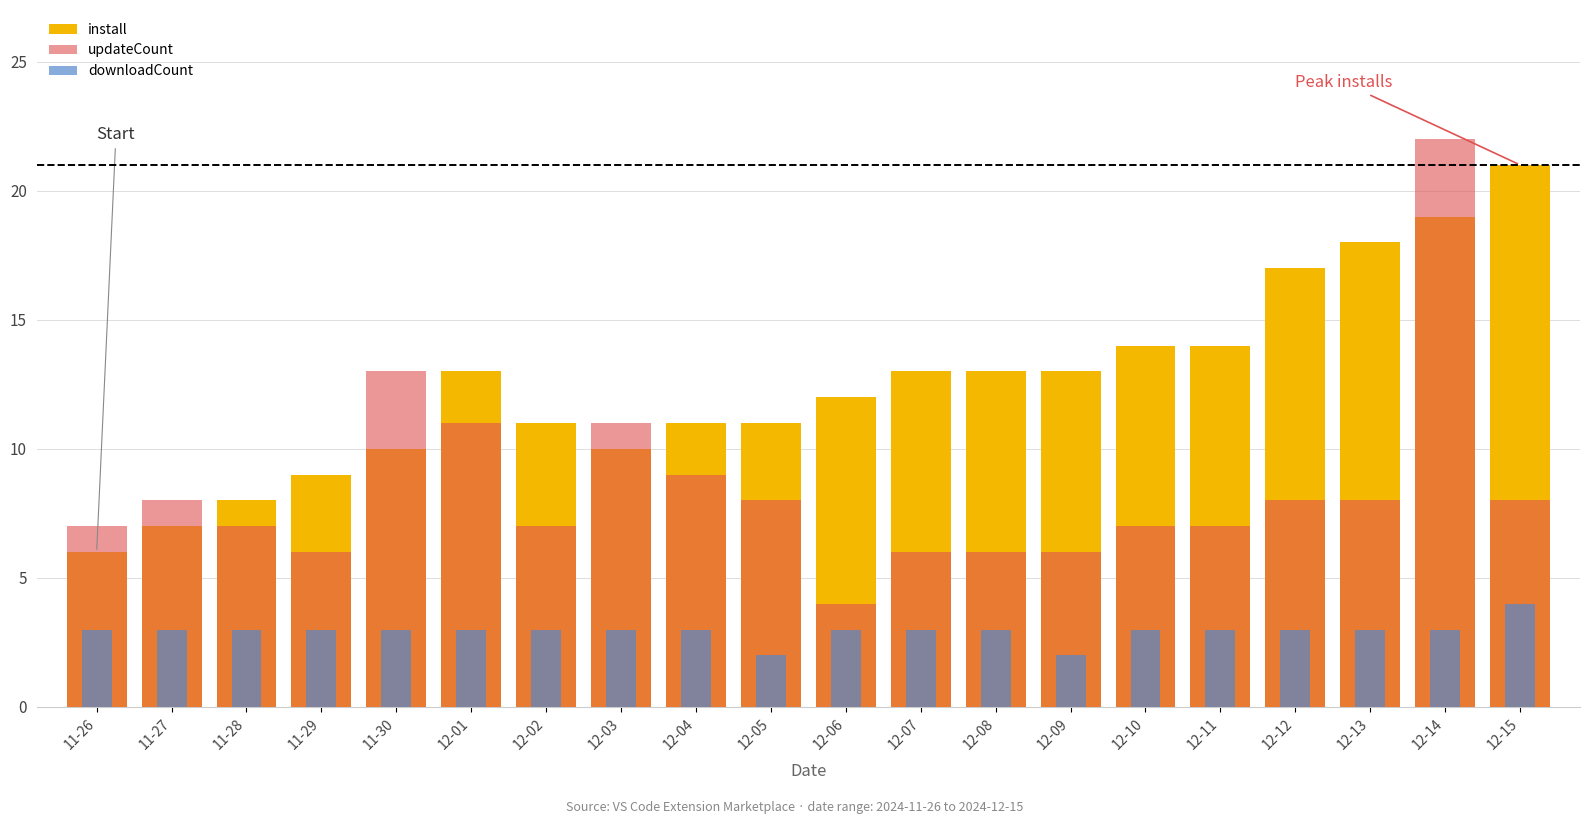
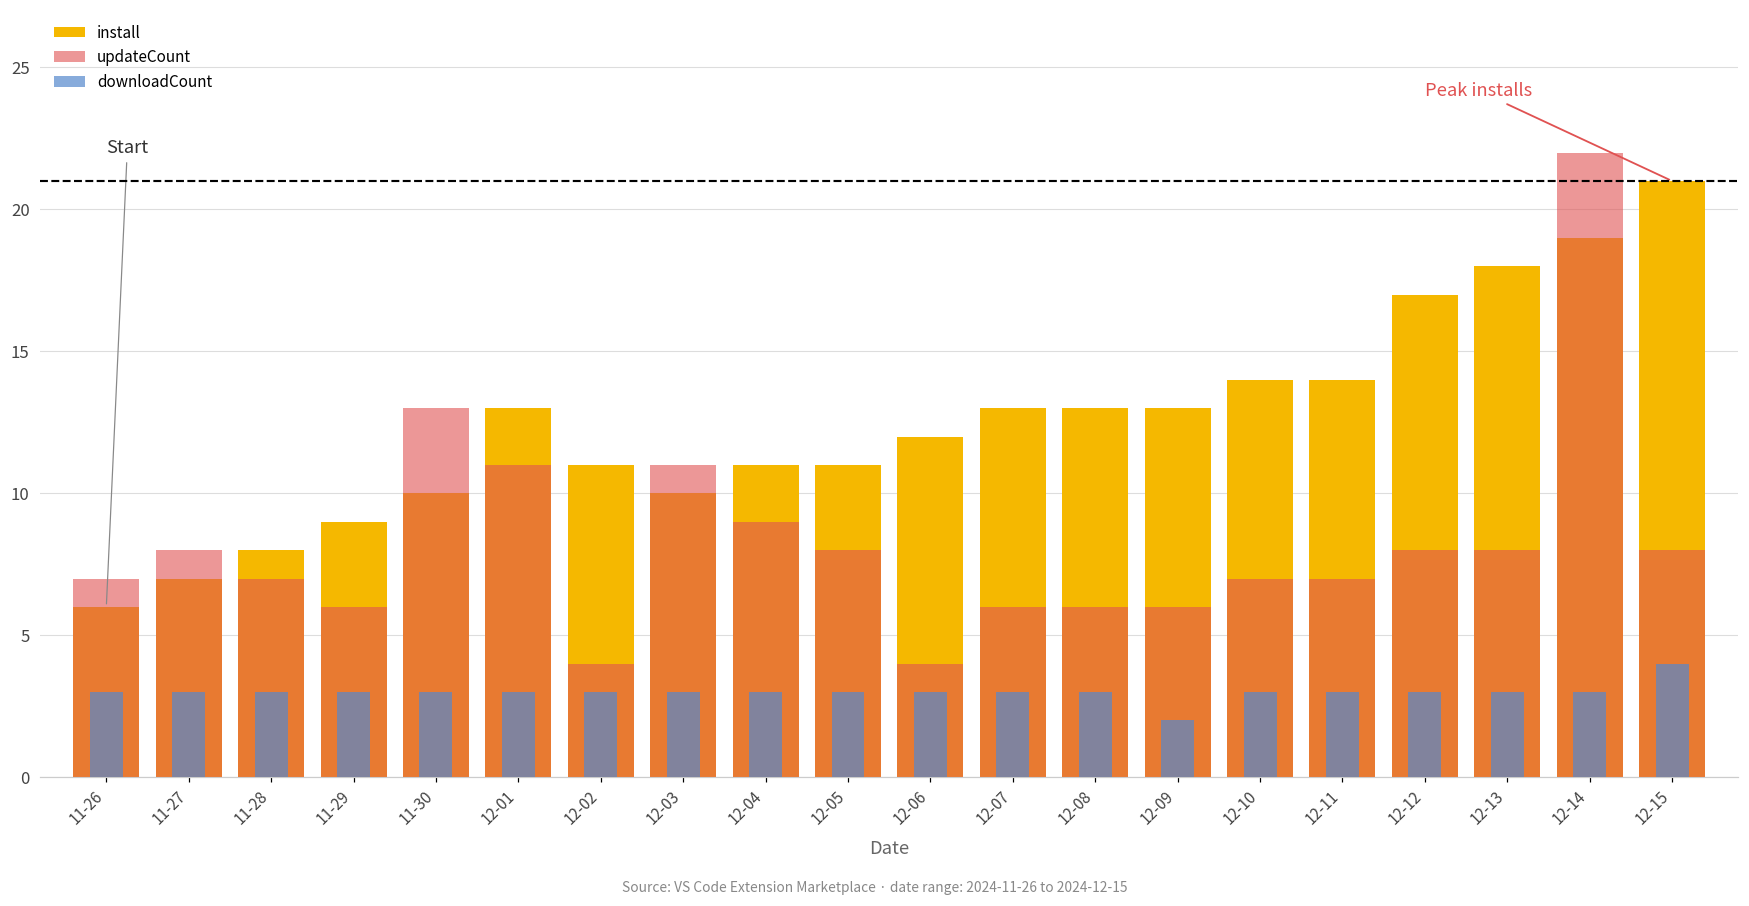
  {
    "install": {
      "11-28": 8,
      "11-29": 9,
      "12-01": 13,
      "12-02": 11,
      "12-04": 11,
      "12-05": 11,
      "12-06": 12,
      "12-07": 13,
      "12-08": 13,
      "12-09": 13,
      "12-10": 14,
      "12-11": 14,
      "12-12": 17,
      "12-13": 18,
      "12-15": 21
    },
    "updateCount": {
      "11-26": 7,
      "11-27": 8,
      "11-30": 13,
-     "12-02": 7,
+     "12-02": 4,
      "12-03": 11,
      "12-14": 22
    },
    "downloadCount": {
-     "12-05": 2
+     "12-05": 3
    }
  }
